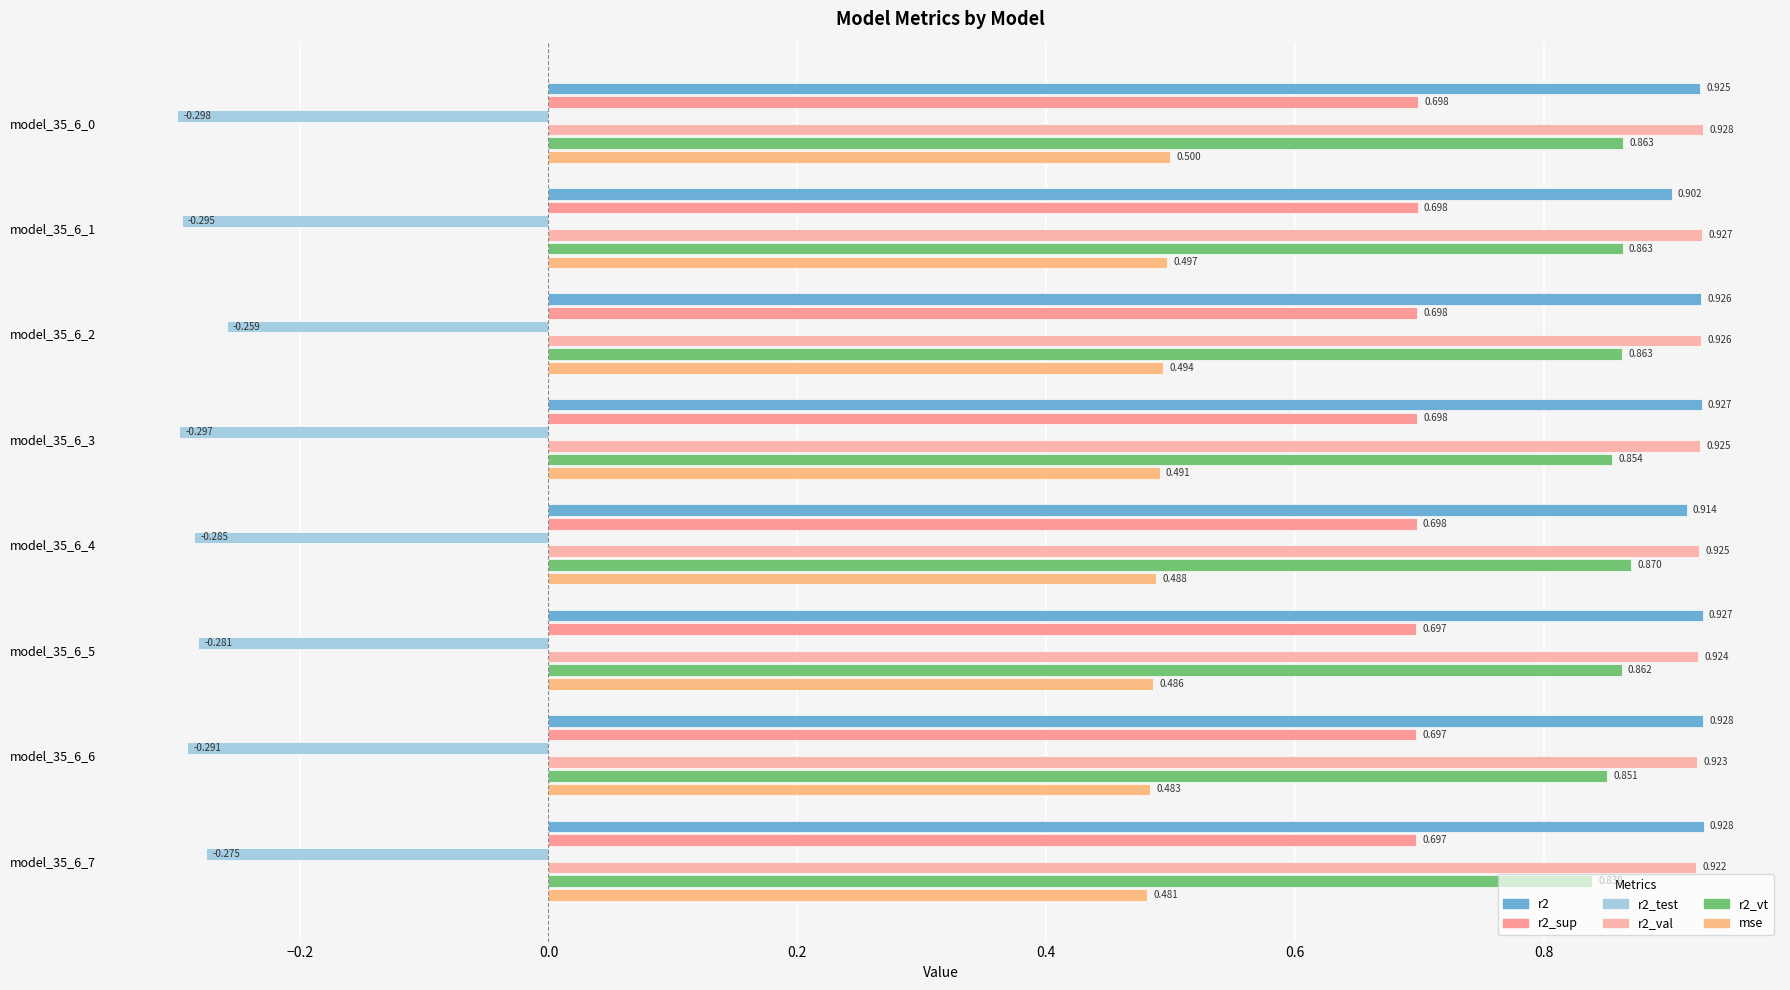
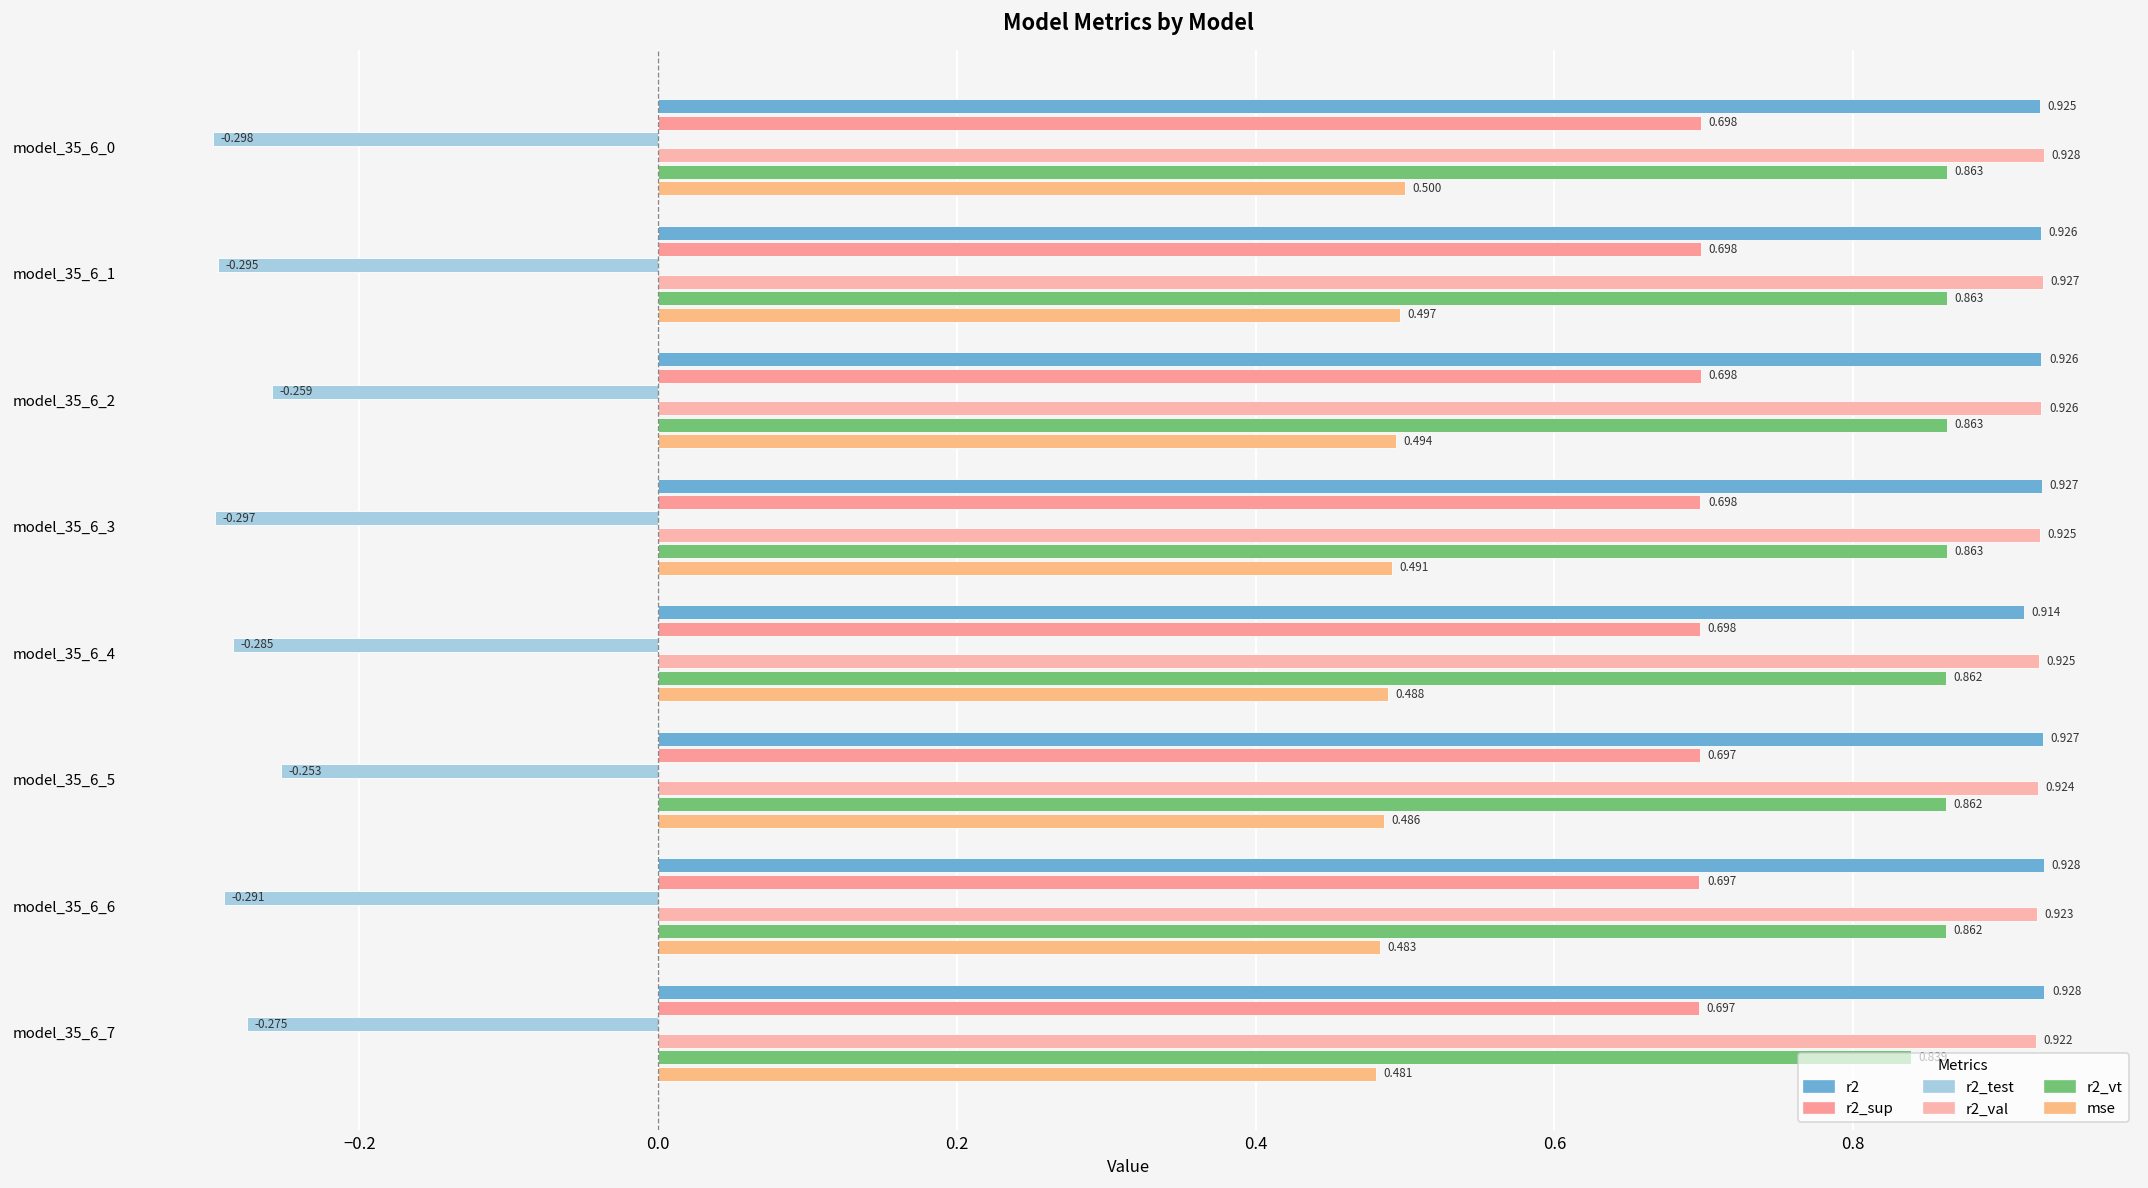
  {
    "r2": {
      "model_35_6_0": 0.925,
-     "model_35_6_1": 0.902,
+     "model_35_6_1": 0.926,
      "model_35_6_2": 0.926,
      "model_35_6_3": 0.927,
      "model_35_6_4": 0.914,
      "model_35_6_5": 0.927,
      "model_35_6_6": 0.928,
      "model_35_6_7": 0.928
    },
    "r2_test": {
      "model_35_6_0": -0.298,
      "model_35_6_1": -0.295,
      "model_35_6_2": -0.259,
      "model_35_6_3": -0.297,
      "model_35_6_4": -0.285,
-     "model_35_6_5": -0.281,
+     "model_35_6_5": -0.253,
      "model_35_6_6": -0.291,
      "model_35_6_7": -0.275
    },
    "r2_vt": {
      "model_35_6_0": 0.863,
      "model_35_6_1": 0.863,
      "model_35_6_2": 0.863,
-     "model_35_6_3": 0.854,
-     "model_35_6_4": 0.870,
+     "model_35_6_3": 0.863,
+     "model_35_6_4": 0.862,
      "model_35_6_5": 0.862,
-     "model_35_6_6": 0.851
+     "model_35_6_6": 0.862
    }
  }
